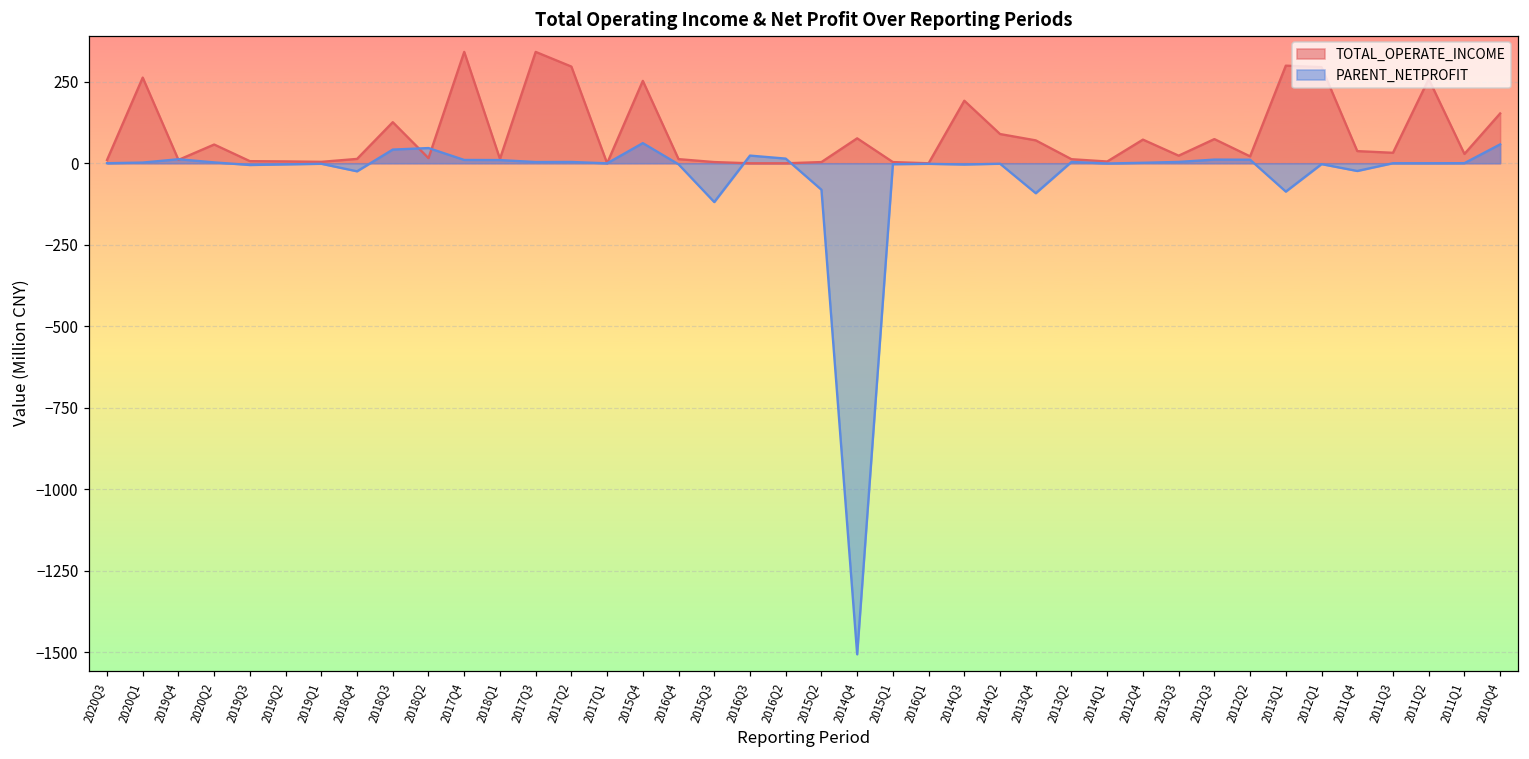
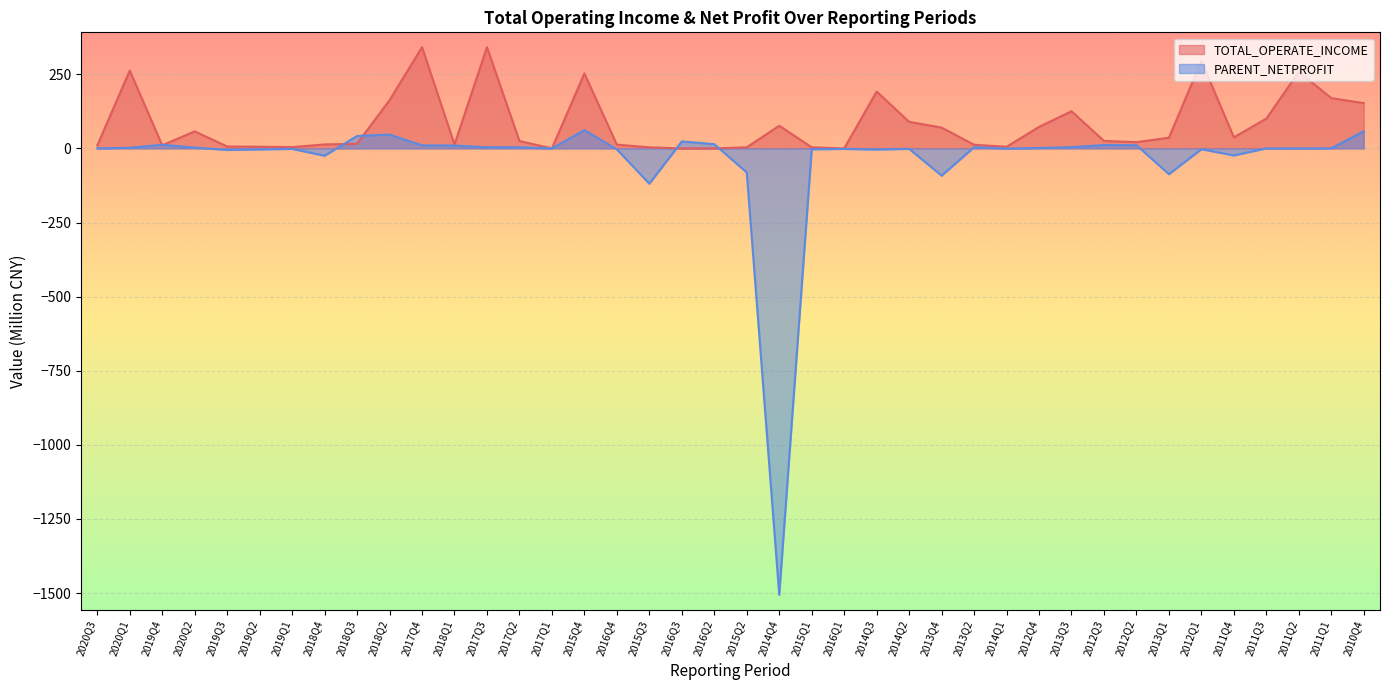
  {
    "TOTAL_OPERATE_INCOME": {
      "2020Q3": 10,
      "2020Q1": 260,
      "2020Q2": 60,
      "2018Q4": 10,
-     "2018Q3": 130,
-     "2018Q2": 20,
+     "2018Q3": 20,
+     "2018Q2": 160,
      "2017Q4": 340,
      "2017Q3": 340,
-     "2017Q2": 300,
+     "2017Q2": 20,
      "2015Q4": 250,
      "2016Q4": 10,
      "2016Q3": 0,
      "2016Q2": 0,
      "2014Q4": 80,
      "2014Q3": 190,
      "2014Q2": 90,
      "2013Q4": 70,
      "2012Q4": 70,
-     "2013Q3": 20,
-     "2012Q3": 70,
+     "2013Q3": 130,
+     "2012Q3": 30,
      "2012Q2": 20,
-     "2013Q1": 300,
+     "2013Q1": 40,
      "2011Q4": 40,
-     "2011Q3": 30,
-     "2011Q1": 30,
+     "2011Q3": 100,
+     "2011Q1": 170,
      "2010Q4": 150
    }
  }
